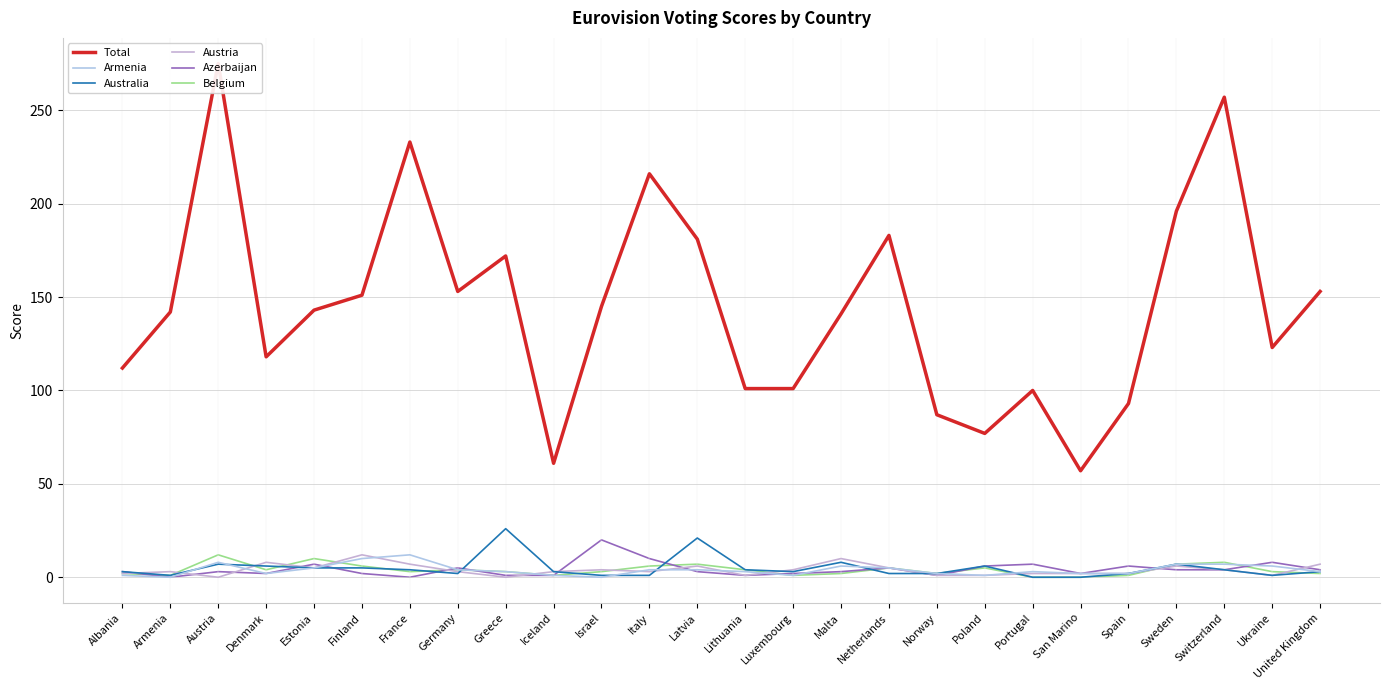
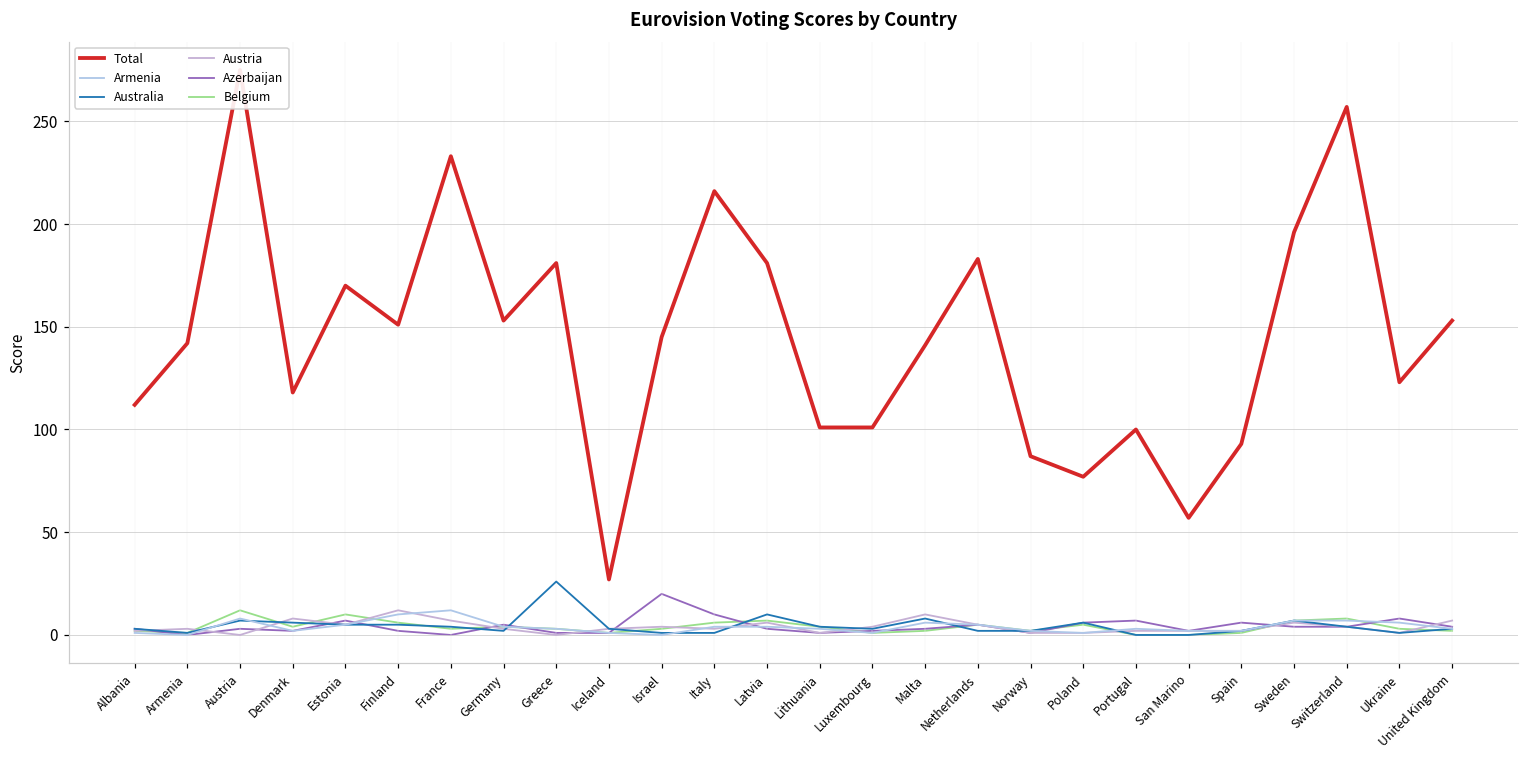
  {
    "Total": {
      "Albania": 112,
      "Armenia": 142,
      "Denmark": 118,
-     "Estonia": 143,
+     "Estonia": 170,
      "Finland": 151,
      "France": 233,
      "Germany": 153,
-     "Greece": 172,
-     "Iceland": 61,
+     "Greece": 181,
+     "Iceland": 27,
      "Israel": 145,
      "Italy": 216,
      "Latvia": 181,
      "Lithuania": 101,
      "Luxembourg": 101,
      "Malta": 141,
      "Netherlands": 183,
      "Norway": 87,
      "Poland": 77,
      "Portugal": 100,
      "San Marino": 57,
      "Spain": 93,
      "Sweden": 196,
      "Switzerland": 257,
      "Ukraine": 123,
      "United Kingdom": 153
    },
    "Australia": {
      "Denmark": 6,
      "Greece": 26,
      "Italy": 1,
-     "Latvia": 21,
+     "Latvia": 10,
      "Malta": 8,
      "Netherlands": 2
    },
    "Azerbaijan": {
      "Austria": 3,
      "Estonia": 7,
      "Finland": 2,
      "France": 0,
      "Israel": 20,
      "Italy": 10,
      "Portugal": 7,
      "Spain": 6,
      "Sweden": 4,
      "Ukraine": 8
    },
    "Belgium": {
      "Austria": 12,
      "Denmark": 4,
      "Estonia": 10,
      "Italy": 6,
      "Ukraine": 3
    }
  }
